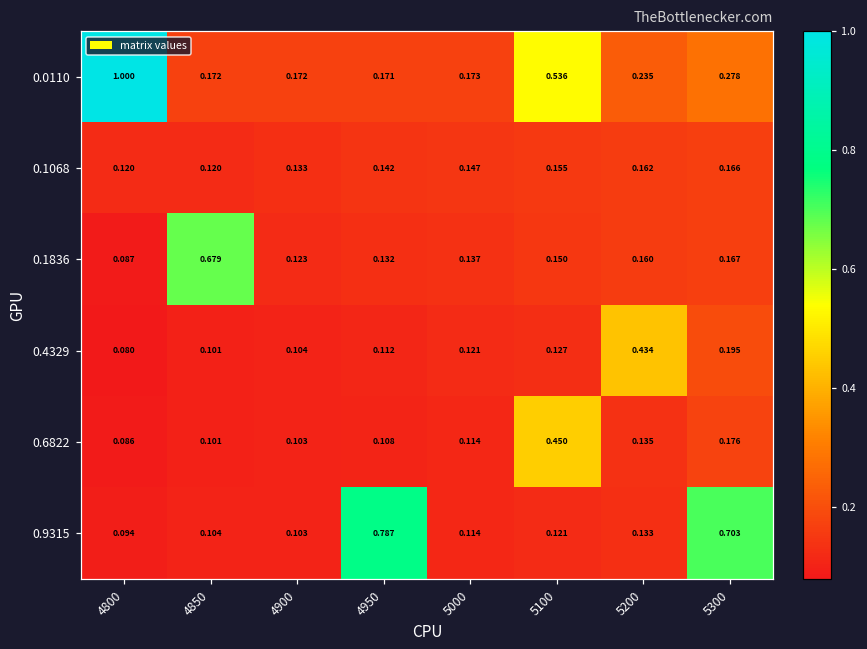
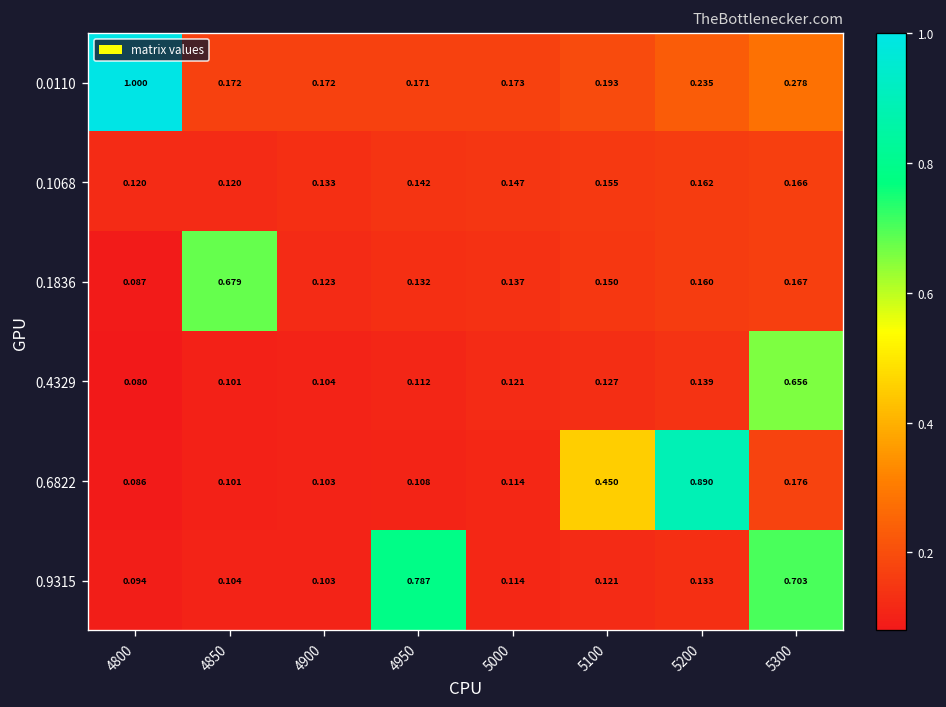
  {
    "0.0110": {
      "4800": 1.000,
      "4850": 0.172,
      "4900": 0.172,
      "4950": 0.171,
      "5000": 0.173,
-     "5100": 0.536,
+     "5100": 0.193,
      "5200": 0.235,
      "5300": 0.278
    },
    "0.1068": {
      "4800": 0.120,
      "4850": 0.120,
      "4900": 0.133,
      "4950": 0.142,
      "5000": 0.147,
      "5100": 0.155,
      "5200": 0.162,
      "5300": 0.166
    },
    "0.1836": {
      "4800": 0.087,
      "4850": 0.679,
      "4900": 0.123,
      "4950": 0.132,
      "5000": 0.137,
      "5100": 0.150,
      "5200": 0.160,
      "5300": 0.167
    },
    "0.4329": {
      "4800": 0.080,
      "4850": 0.101,
      "4900": 0.104,
      "4950": 0.112,
      "5000": 0.121,
      "5100": 0.127,
-     "5200": 0.434,
-     "5300": 0.195
+     "5200": 0.139,
+     "5300": 0.656
    },
    "0.6822": {
      "4800": 0.086,
      "4850": 0.101,
      "4900": 0.103,
      "4950": 0.108,
      "5000": 0.114,
      "5100": 0.450,
-     "5200": 0.135,
+     "5200": 0.890,
      "5300": 0.176
    },
    "0.9315": {
      "4800": 0.094,
      "4850": 0.104,
      "4900": 0.103,
      "4950": 0.787,
      "5000": 0.114,
      "5100": 0.121,
      "5200": 0.133,
      "5300": 0.703
    }
  }
